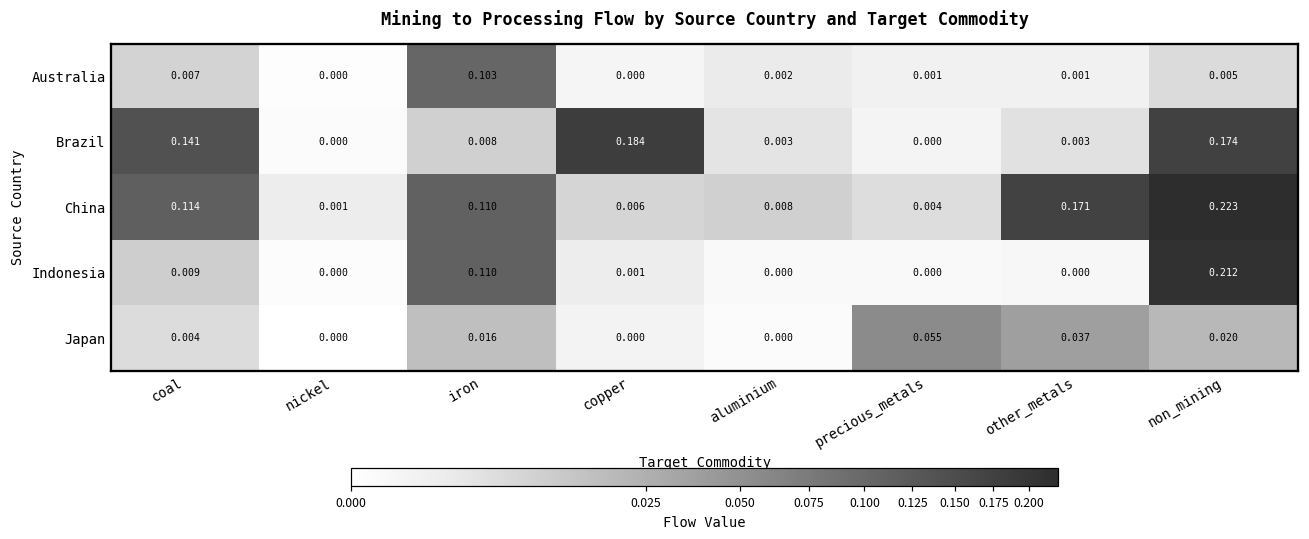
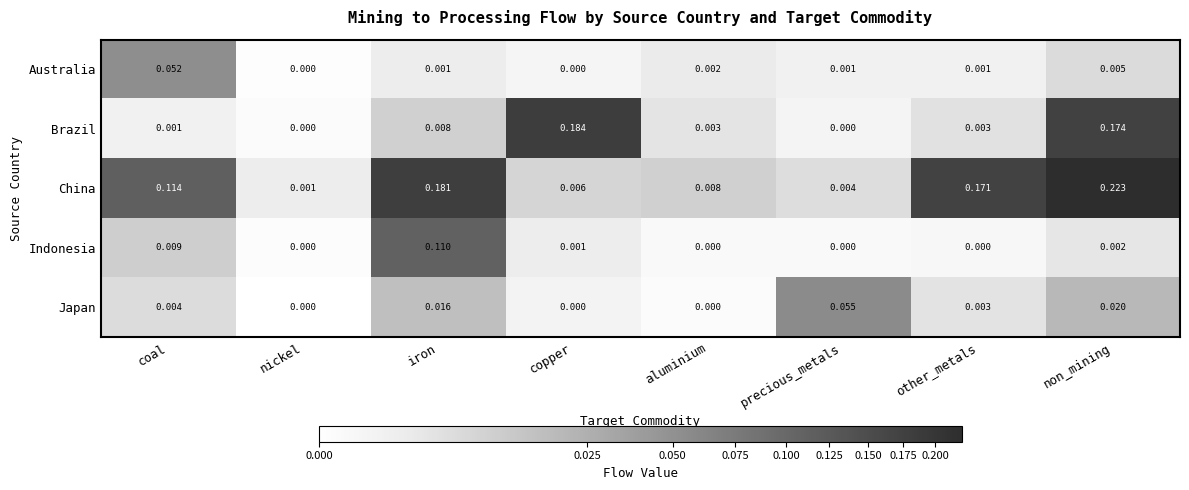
  {
    "Australia": {
-     "coal": 0.007,
+     "coal": 0.052,
      "nickel": 0.000,
-     "iron": 0.103,
+     "iron": 0.001,
      "copper": 0.000,
      "aluminium": 0.002,
      "precious_metals": 0.001,
      "other_metals": 0.001,
      "non_mining": 0.005
    },
    "Brazil": {
-     "coal": 0.141,
+     "coal": 0.001,
      "nickel": 0.000,
      "iron": 0.008,
      "copper": 0.184,
      "aluminium": 0.003,
      "precious_metals": 0.000,
      "other_metals": 0.003,
      "non_mining": 0.174
    },
    "China": {
      "coal": 0.114,
      "nickel": 0.001,
-     "iron": 0.110,
+     "iron": 0.181,
      "copper": 0.006,
      "aluminium": 0.008,
      "precious_metals": 0.004,
      "other_metals": 0.171,
      "non_mining": 0.223
    },
    "Indonesia": {
      "coal": 0.009,
      "nickel": 0.000,
      "iron": 0.110,
      "copper": 0.001,
      "aluminium": 0.000,
      "precious_metals": 0.000,
      "other_metals": 0.000,
-     "non_mining": 0.212
+     "non_mining": 0.002
    },
    "Japan": {
      "coal": 0.004,
      "nickel": 0.000,
      "iron": 0.016,
      "copper": 0.000,
      "aluminium": 0.000,
      "precious_metals": 0.055,
-     "other_metals": 0.037,
+     "other_metals": 0.003,
      "non_mining": 0.020
    }
  }
